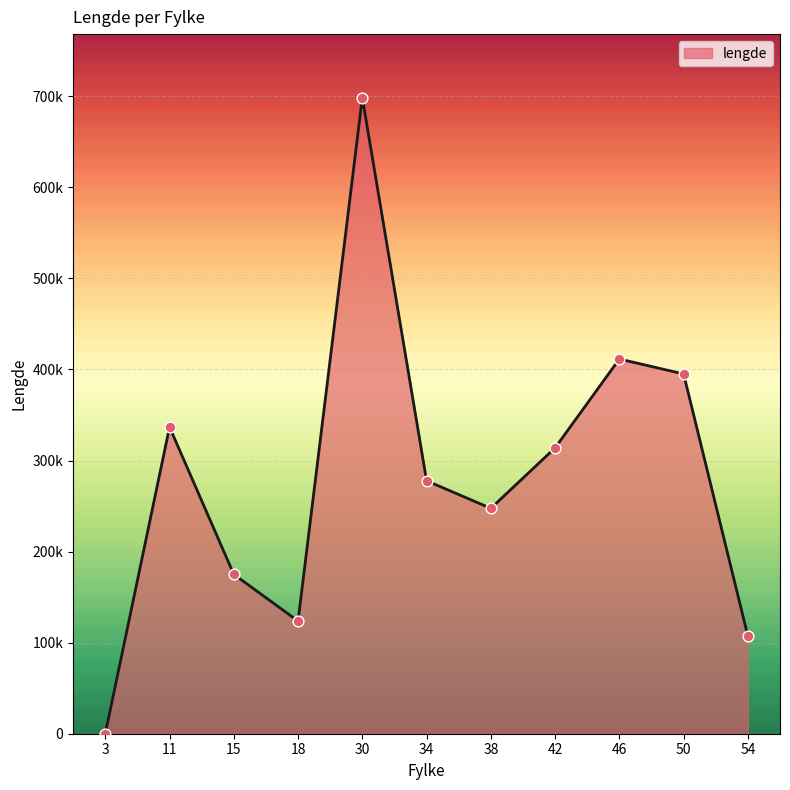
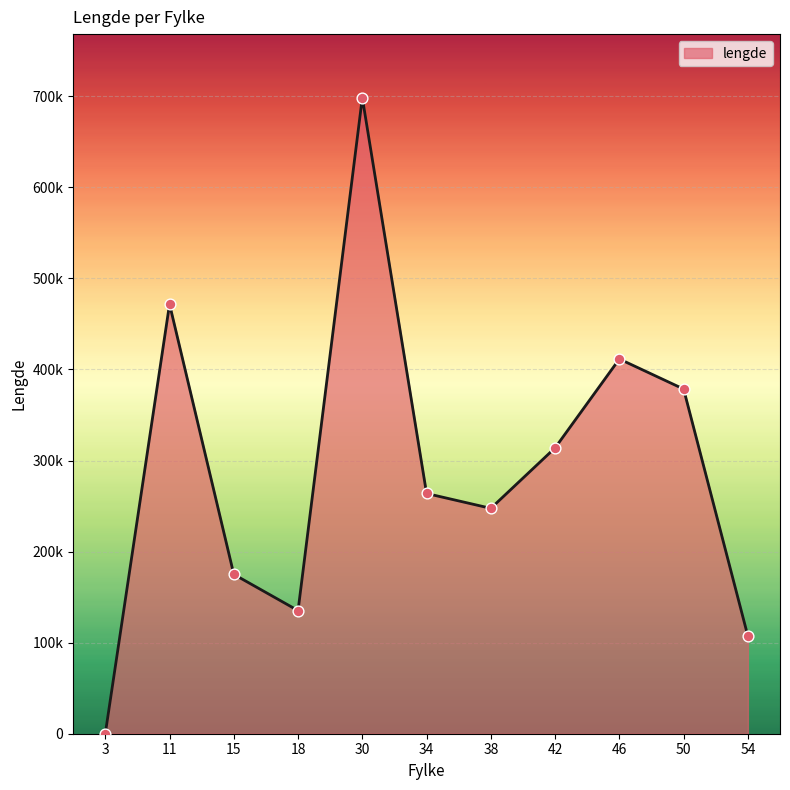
  {
    "3": 0,
-   "11": 340000,
+   "11": 470000,
    "15": 180000,
-   "18": 120000,
+   "18": 140000,
    "30": 700000,
-   "34": 280000,
+   "34": 260000,
    "38": 250000,
    "42": 310000,
    "46": 410000,
-   "50": 400000,
+   "50": 380000,
    "54": 110000
  }
